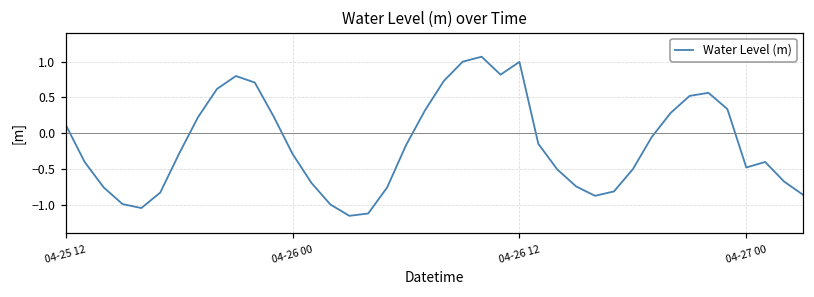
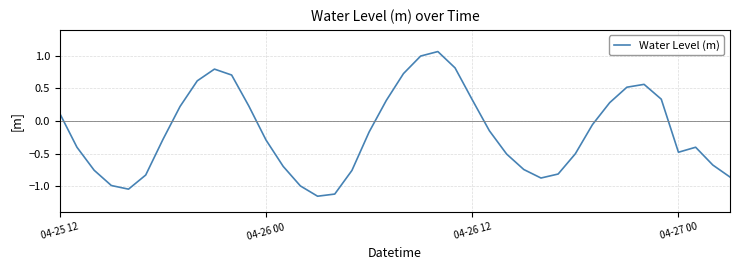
  {
    "04-25 12": 0.1,
    "04-26 00": -0.3,
-   "04-26 12": 1.0,
+   "04-26 12": 0.3,
    "04-27 00": -0.5
  }
